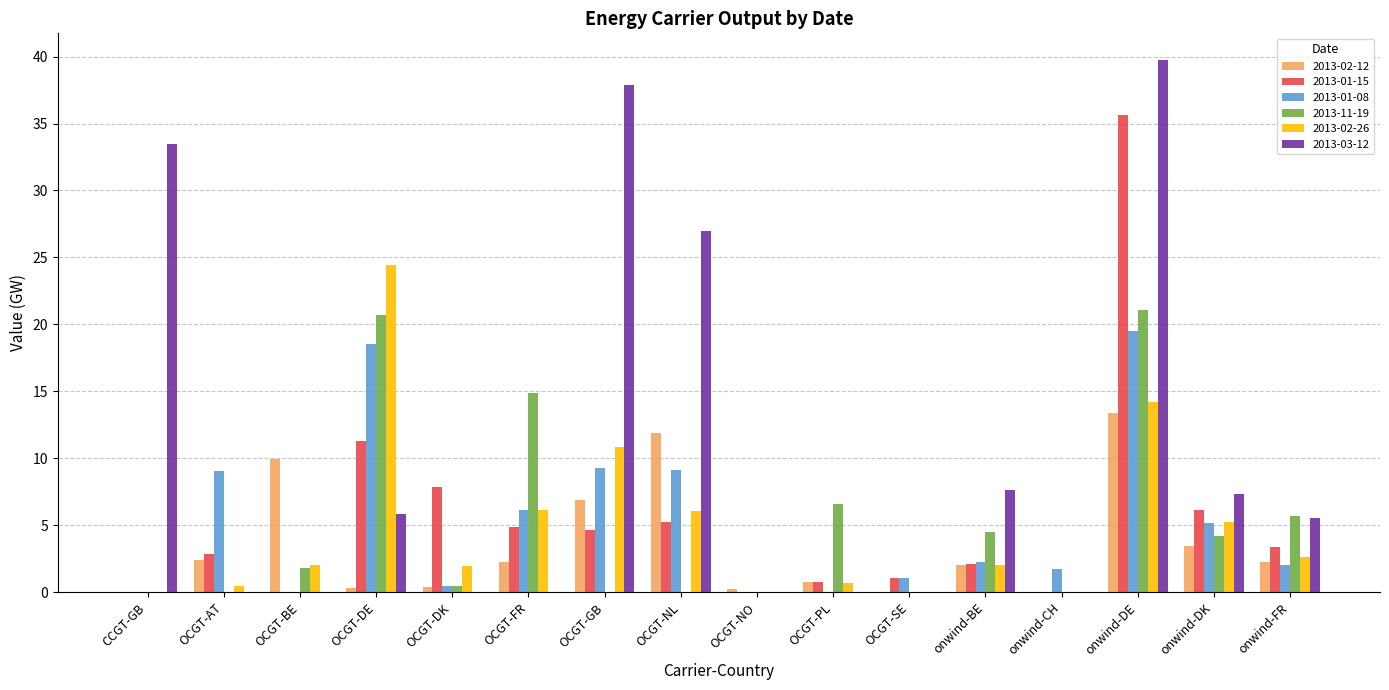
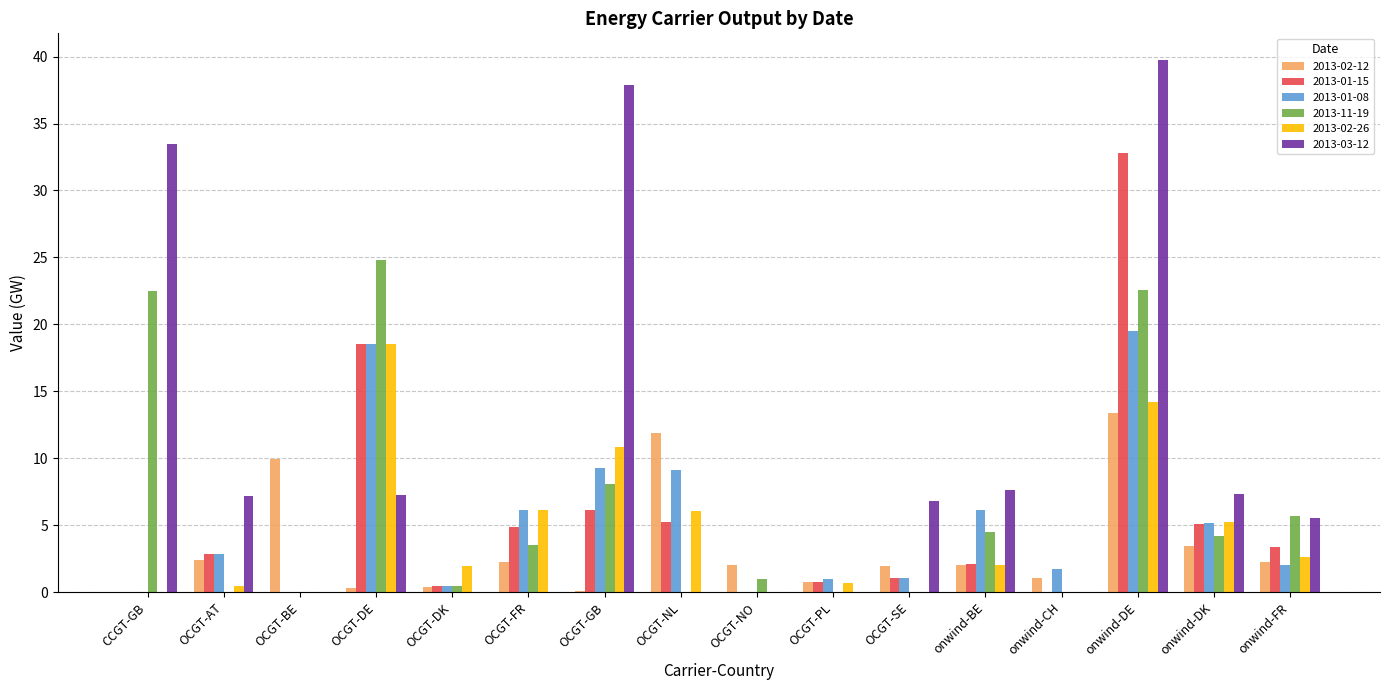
  {
    "2013-02-12": {
      "CCGT-GB": 0.0,
      "OCGT-AT": 2.4,
      "OCGT-BE": 10.0,
      "OCGT-DE": 0.3,
      "OCGT-DK": 0.4,
      "OCGT-FR": 2.2,
-     "OCGT-GB": 6.9,
+     "OCGT-GB": 0.1,
      "OCGT-NL": 11.9,
-     "OCGT-NO": 0.3,
+     "OCGT-NO": 2.0,
      "OCGT-PL": 0.7,
-     "OCGT-SE": 0.0,
+     "OCGT-SE": 2.0,
      "onwind-BE": 2.0,
-     "onwind-CH": 0.0,
+     "onwind-CH": 1.0,
      "onwind-DE": 13.4,
      "onwind-DK": 3.4,
      "onwind-FR": 2.2
    },
    "2013-01-15": {
      "CCGT-GB": 0.0,
      "OCGT-AT": 2.8,
      "OCGT-BE": 0.0,
-     "OCGT-DE": 11.3,
-     "OCGT-DK": 7.9,
+     "OCGT-DE": 18.6,
+     "OCGT-DK": 0.5,
      "OCGT-FR": 4.9,
-     "OCGT-GB": 4.6,
+     "OCGT-GB": 6.1,
      "OCGT-NL": 5.3,
      "OCGT-NO": 0.0,
      "OCGT-PL": 0.8,
      "OCGT-SE": 1.1,
      "onwind-BE": 2.1,
-     "onwind-DE": 35.6,
-     "onwind-DK": 6.2,
+     "onwind-DE": 32.8,
+     "onwind-DK": 5.1,
      "onwind-FR": 3.4
    },
    "2013-01-08": {
      "CCGT-GB": 0.0,
-     "OCGT-AT": 9.0,
+     "OCGT-AT": 2.8,
      "OCGT-BE": 0.0,
      "OCGT-DE": 18.6,
      "OCGT-DK": 0.5,
      "OCGT-FR": 6.1,
      "OCGT-GB": 9.3,
      "OCGT-NL": 9.2,
      "OCGT-NO": 0.0,
-     "OCGT-PL": 0,
+     "OCGT-PL": 1,
      "OCGT-SE": 1.1,
-     "onwind-BE": 2.2,
+     "onwind-BE": 6.2,
      "onwind-CH": 1.7,
      "onwind-DE": 19.5,
      "onwind-DK": 5.2,
      "onwind-FR": 2.0
    },
    "2013-11-19": {
-     "CCGT-GB": 0.0,
+     "CCGT-GB": 22.5,
      "OCGT-AT": 0.0,
-     "OCGT-BE": 1.8,
-     "OCGT-DE": 20.7,
+     "OCGT-BE": 0.0,
+     "OCGT-DE": 24.8,
      "OCGT-DK": 0.5,
-     "OCGT-FR": 14.9,
-     "OCGT-GB": 0.0,
+     "OCGT-FR": 3.5,
+     "OCGT-GB": 8.1,
      "OCGT-NL": 0.0,
-     "OCGT-NO": 0,
-     "OCGT-PL": 6.6,
+     "OCGT-NO": 1,
+     "OCGT-PL": 0.0,
      "onwind-BE": 4.5,
-     "onwind-DE": 21.1,
+     "onwind-DE": 22.5,
      "onwind-DK": 4.2,
      "onwind-FR": 5.7
    },
    "2013-02-26": {
      "CCGT-GB": 0.0,
      "OCGT-AT": 0.5,
-     "OCGT-BE": 2,
-     "OCGT-DE": 24.5,
+     "OCGT-BE": 0,
+     "OCGT-DE": 18.6,
      "OCGT-DK": 2.0,
      "OCGT-FR": 6.1,
      "OCGT-GB": 10.8,
      "OCGT-NL": 6.0,
      "OCGT-NO": 0.0,
      "OCGT-PL": 0.7,
      "OCGT-SE": 0.0,
      "onwind-BE": 2.0,
      "onwind-DE": 14.2,
      "onwind-DK": 5.3,
      "onwind-FR": 2.6
    },
    "2013-03-12": {
      "CCGT-GB": 33.5,
-     "OCGT-AT": 0.0,
+     "OCGT-AT": 7.2,
      "OCGT-BE": 0.0,
-     "OCGT-DE": 5.8,
+     "OCGT-DE": 7.2,
      "OCGT-DK": 0.0,
      "OCGT-FR": 0.0,
      "OCGT-GB": 37.9,
-     "OCGT-NL": 27,
+     "OCGT-NL": 0,
      "OCGT-NO": 0.0,
      "OCGT-PL": 0.0,
-     "OCGT-SE": 0.0,
+     "OCGT-SE": 6.8,
      "onwind-BE": 7.7,
      "onwind-DE": 39.7,
      "onwind-DK": 7.4,
      "onwind-FR": 5.6
    }
  }
